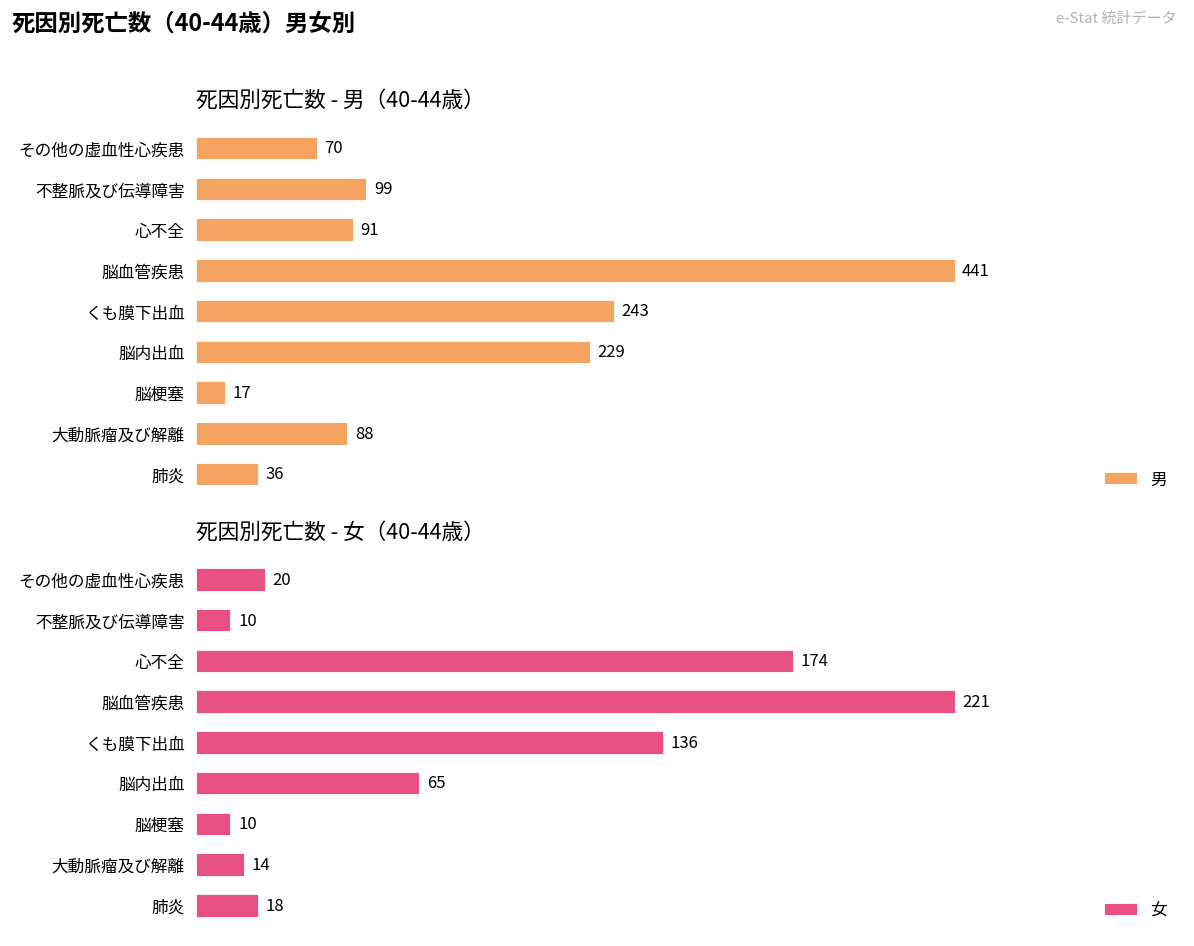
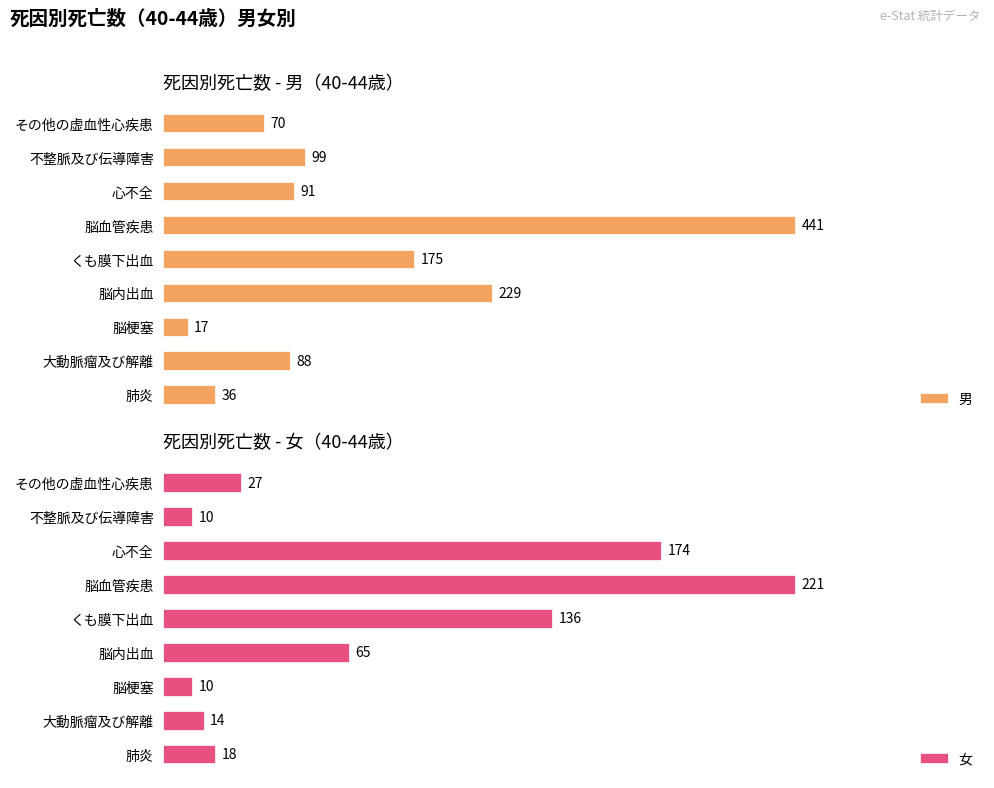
  {
    "死因別死亡数 - 男（40-44歳）": {
      "その他の虚血性心疾患": 70,
      "不整脈及び伝導障害": 99,
      "心不全": 91,
      "脳血管疾患": 441,
-     "くも膜下出血": 243,
+     "くも膜下出血": 175,
      "脳内出血": 229,
      "脳梗塞": 17,
      "大動脈瘤及び解離": 88,
      "肺炎": 36
    },
    "死因別死亡数 - 女（40-44歳）": {
-     "その他の虚血性心疾患": 20,
+     "その他の虚血性心疾患": 27,
      "不整脈及び伝導障害": 10,
      "心不全": 174,
      "脳血管疾患": 221,
      "くも膜下出血": 136,
      "脳内出血": 65,
      "脳梗塞": 10,
      "大動脈瘤及び解離": 14,
      "肺炎": 18
    }
  }
